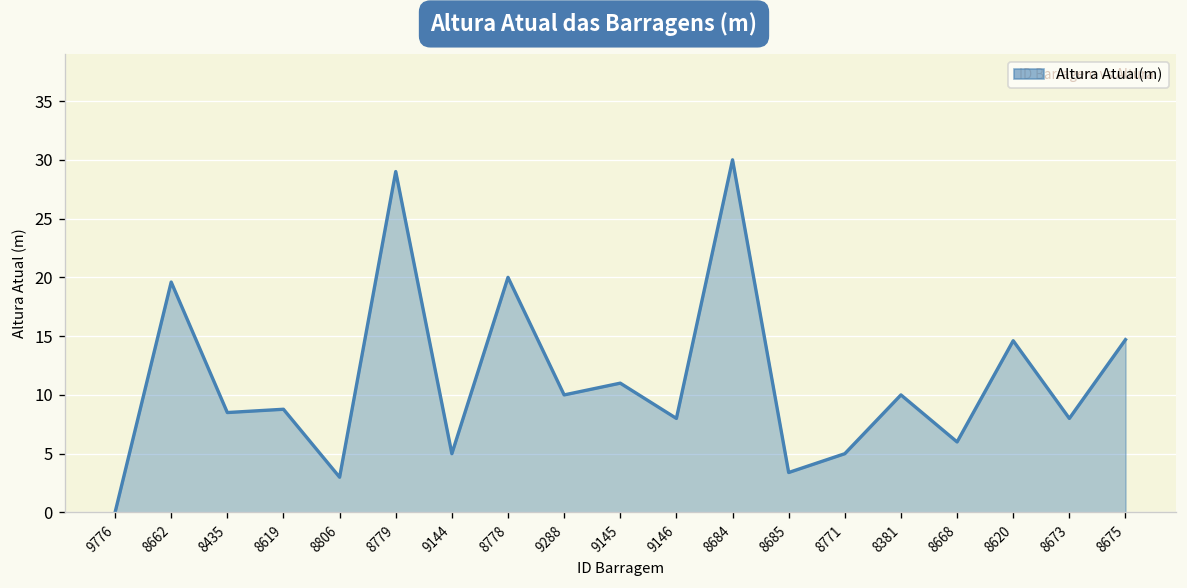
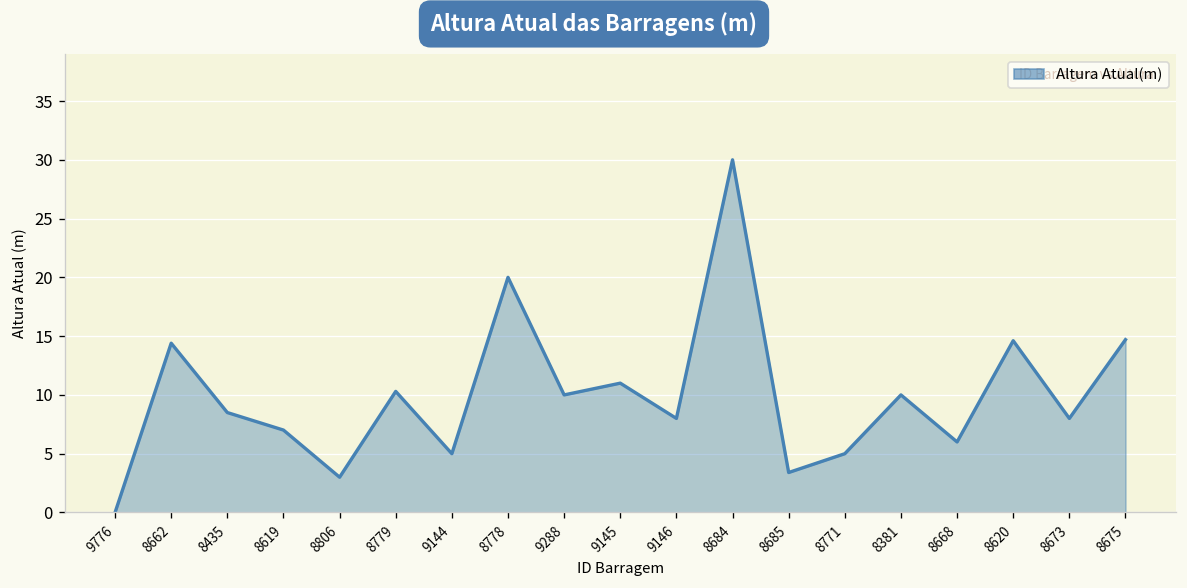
  {
    "9776": 0,
-   "8662": 20,
+   "8662": 14,
    "8435": 9,
-   "8619": 9,
+   "8619": 7,
    "8806": 3,
-   "8779": 29,
+   "8779": 10,
    "9144": 5,
    "8778": 20,
    "9288": 10,
    "9145": 11,
    "9146": 8,
    "8684": 30,
    "8685": 3,
    "8771": 5,
    "8381": 10,
    "8668": 6,
    "8620": 15,
    "8673": 8,
    "8675": 15
  }
